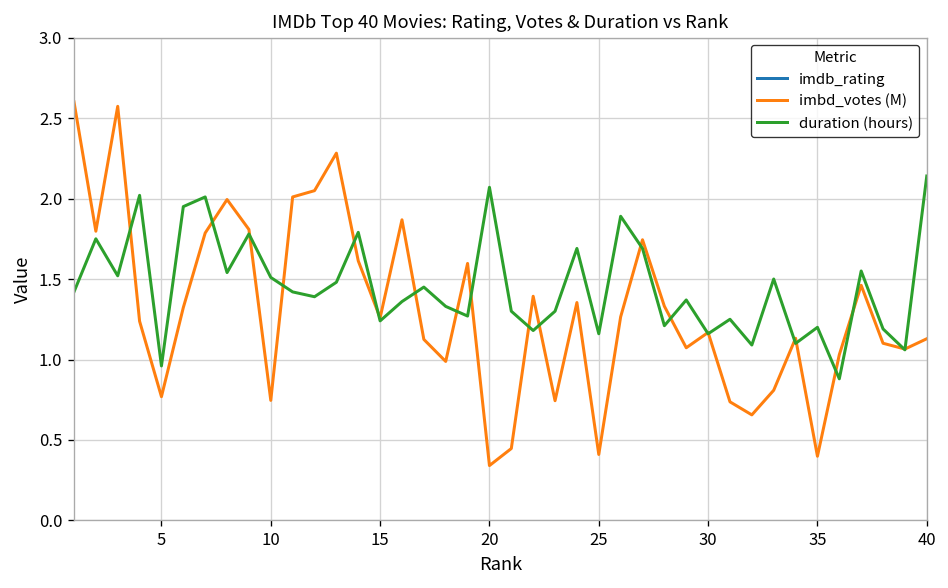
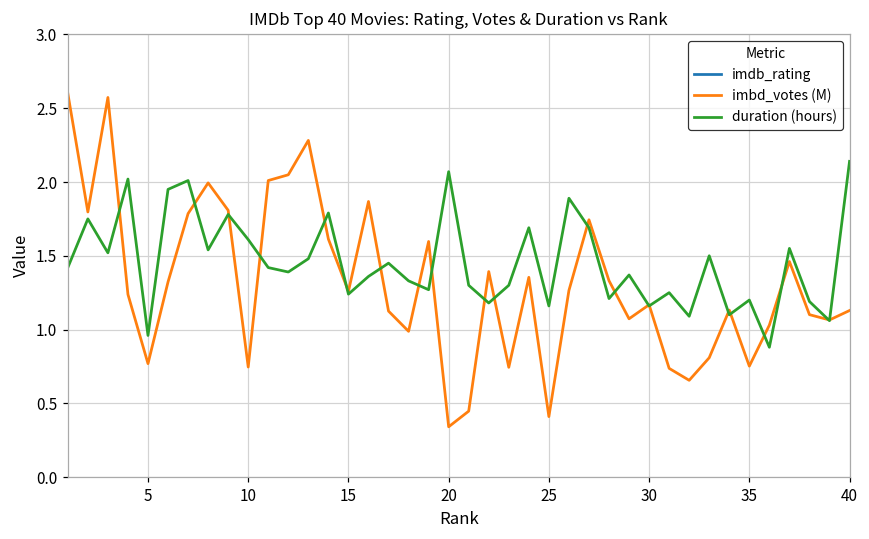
  {
    "imbd_votes (M)": {
      "5": 0.77,
      "10": 0.75,
      "20": 0.34,
      "25": 0.41,
-     "35": 0.40,
+     "35": 0.75,
      "40": 1.13
    },
    "duration (hours)": {
      "5": 0.96,
-     "10": 1.51,
+     "10": 1.61,
      "20": 2.07,
      "25": 1.16,
      "35": 1.20,
      "40": 2.14
    }
  }
